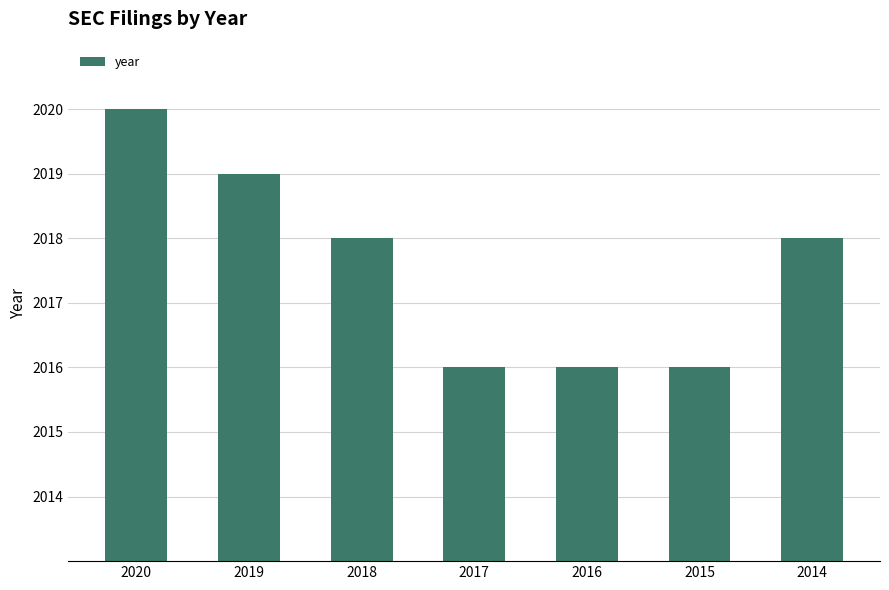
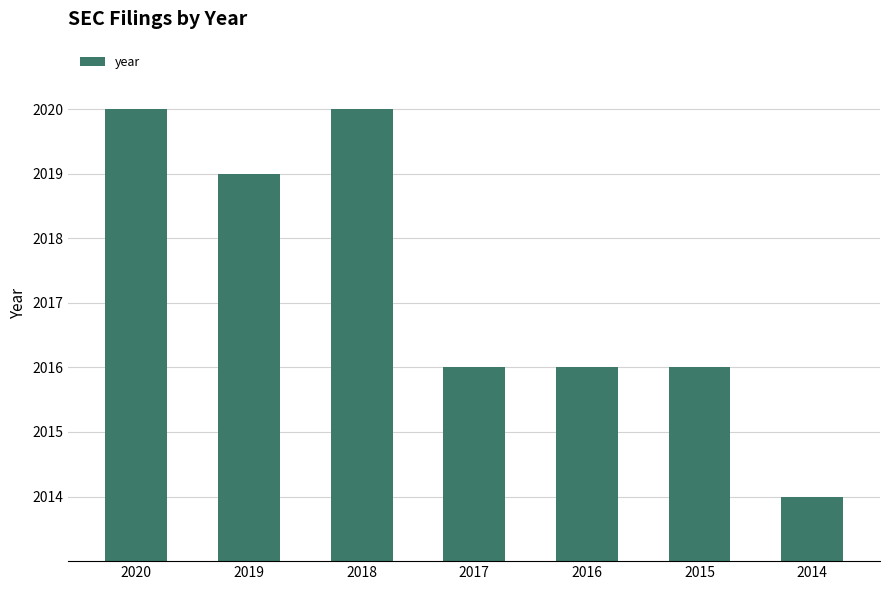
  {
    "2020": 2020,
    "2019": 2019,
-   "2018": 2018,
+   "2018": 2020,
    "2017": 2016,
    "2016": 2016,
    "2015": 2016,
-   "2014": 2018
+   "2014": 2014
  }
